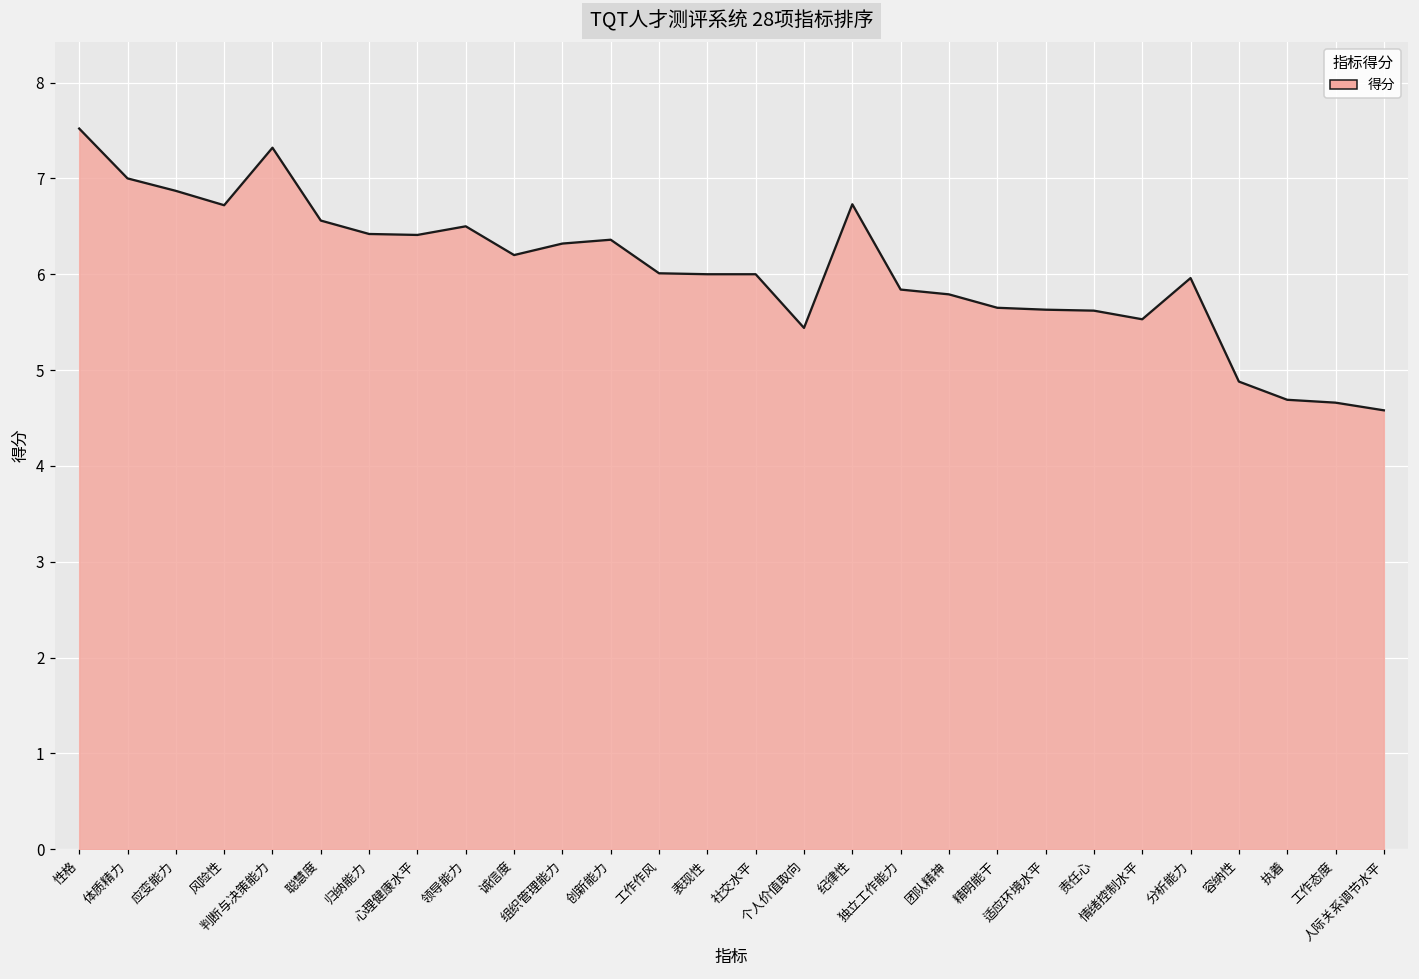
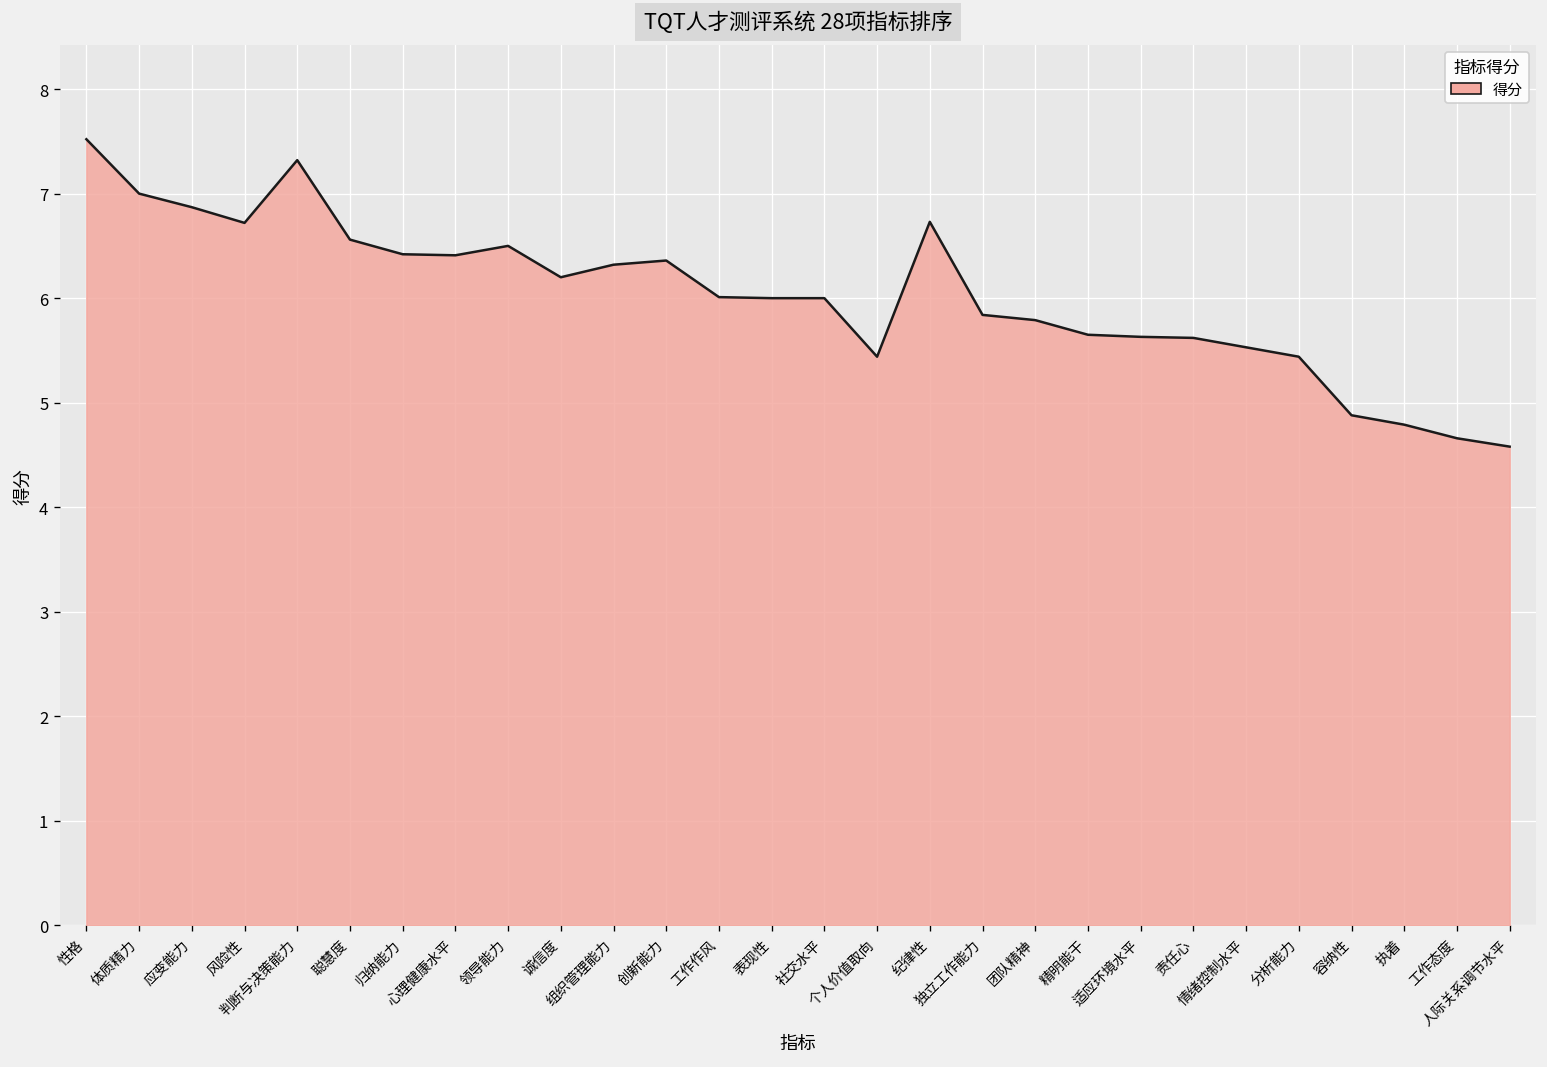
  {
    "性格": 7.5,
    "体质精力": 7.0,
    "应变能力": 6.9,
    "风险性": 6.7,
    "判断与决策能力": 7.3,
    "聪慧度": 6.6,
    "归纳能力": 6.4,
    "心理健康水平": 6.4,
    "领导能力": 6.5,
    "诚信度": 6.2,
    "组织管理能力": 6.3,
    "创新能力": 6.4,
    "工作作风": 6.0,
    "表现性": 6.0,
    "社交水平": 6.0,
    "个人价值取向": 5.4,
    "纪律性": 6.7,
    "独立工作能力": 5.8,
    "团队精神": 5.8,
    "精明能干": 5.7,
    "适应环境水平": 5.6,
    "责任心": 5.6,
    "情绪控制水平": 5.5,
-   "分析能力": 6.0,
+   "分析能力": 5.4,
    "容纳性": 4.9,
-   "执着": 4.7,
+   "执着": 4.8,
    "工作态度": 4.7,
    "人际关系调节水平": 4.6
  }
